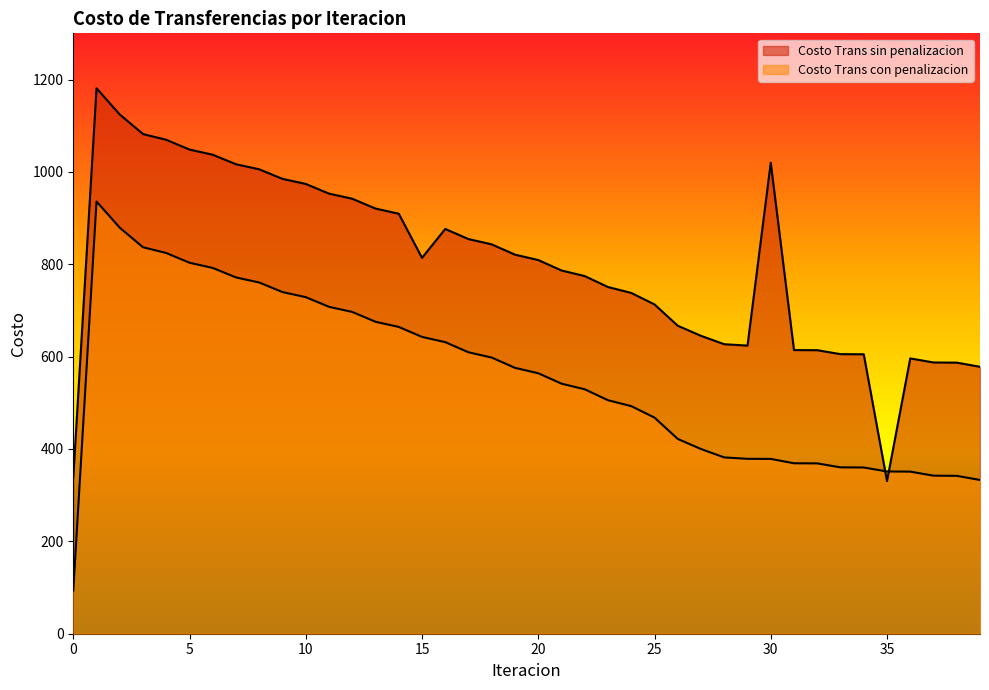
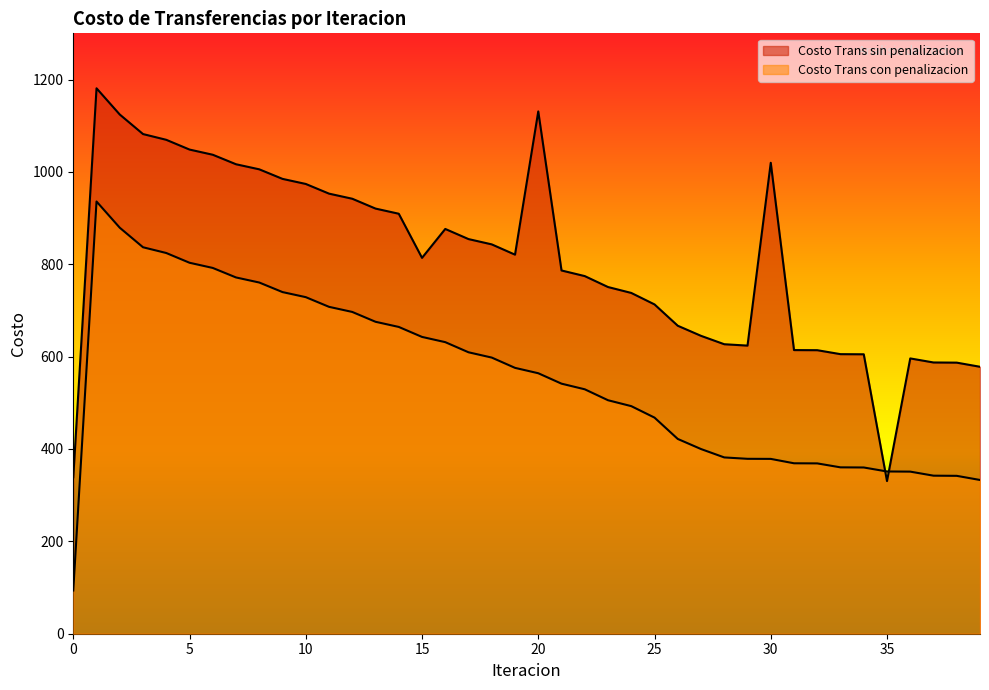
  {
    "Costo Trans sin penalizacion": {
      "0": 340,
      "5": 1050,
      "10": 970,
      "15": 810,
-     "20": 810,
+     "20": 1130,
      "25": 710,
      "30": 1020,
      "35": 330
    },
    "Costo Trans con penalizacion": {
      "0": 90,
      "5": 800,
      "10": 730,
      "15": 640,
      "20": 560,
      "25": 470,
      "30": 380,
      "35": 350
    }
  }
